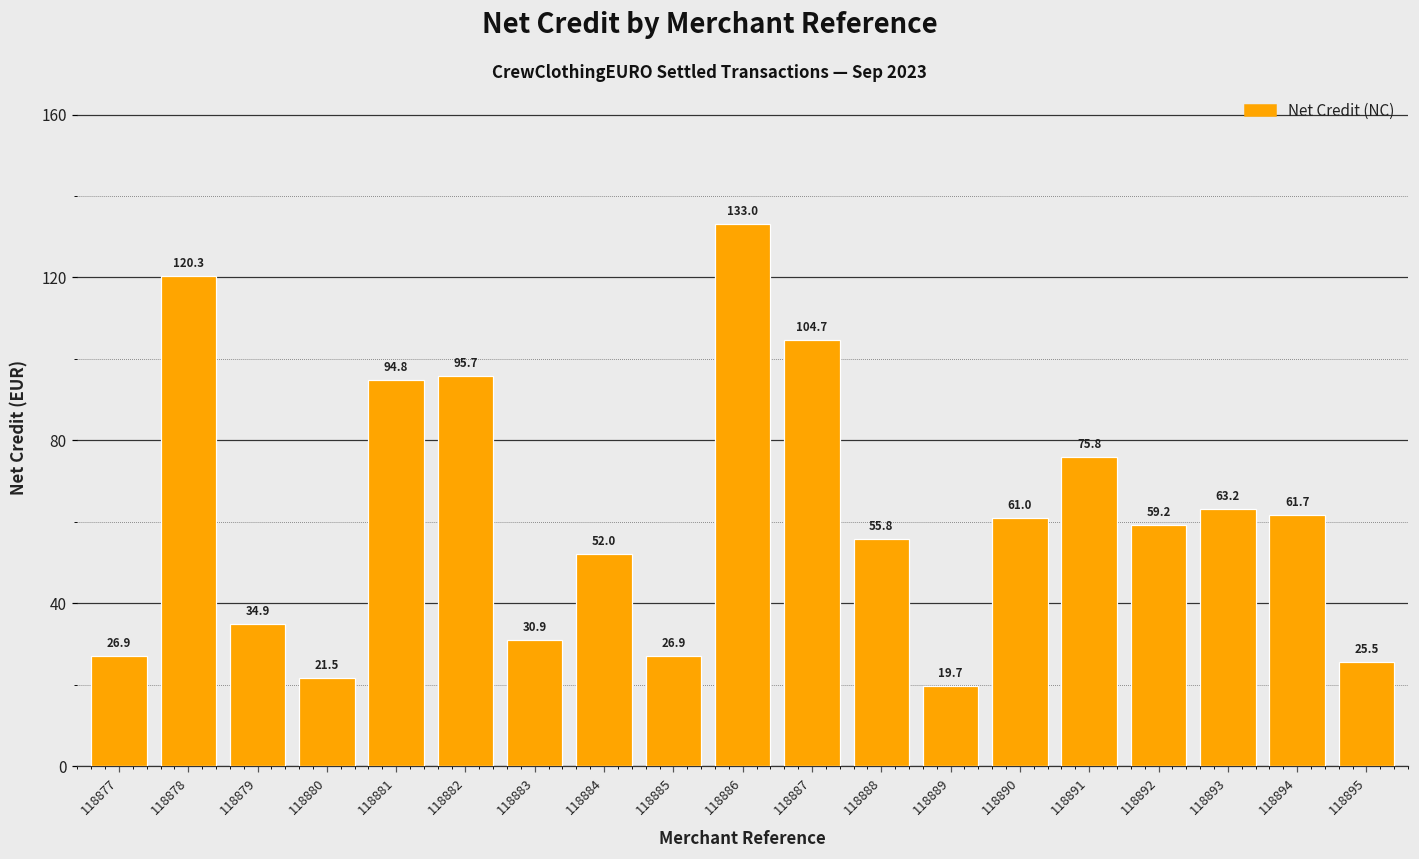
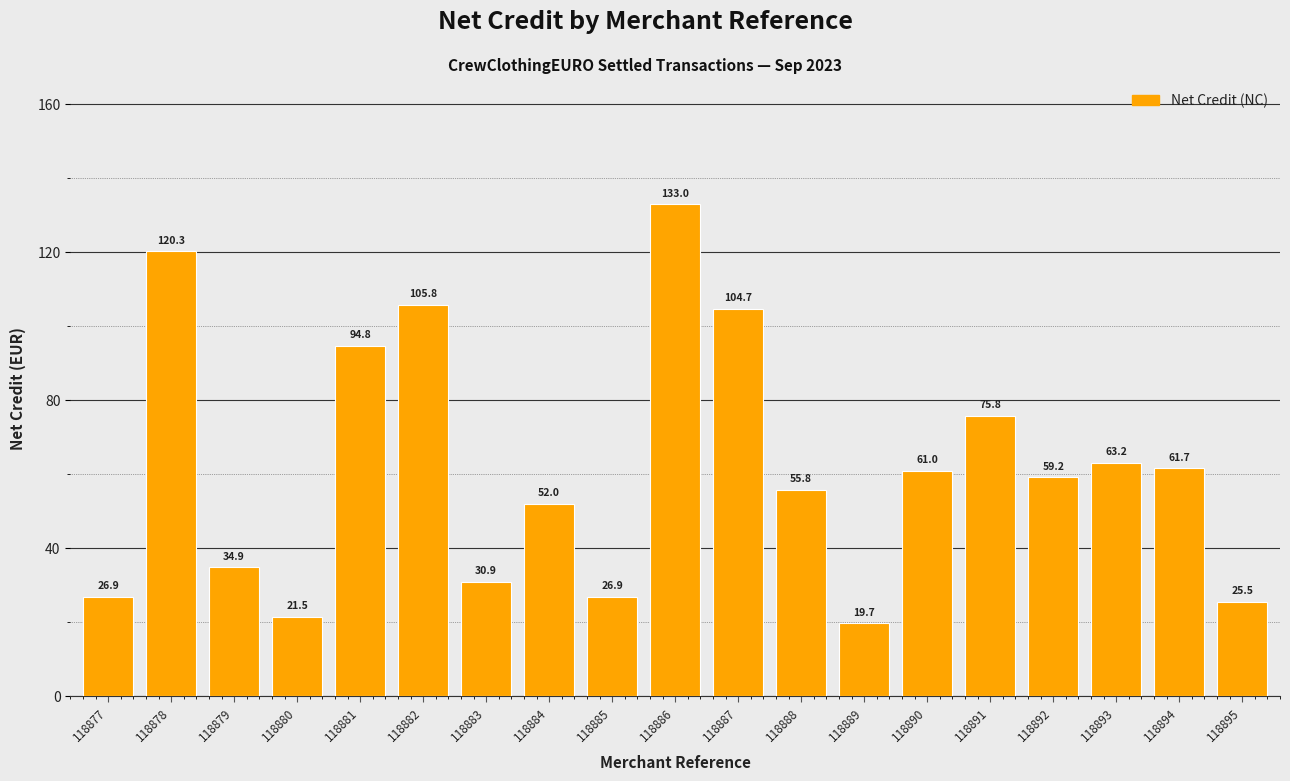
  {
    "118877": 26.9,
    "118878": 120.3,
    "118879": 34.9,
    "118880": 21.5,
    "118881": 94.8,
-   "118882": 95.7,
+   "118882": 105.8,
    "118883": 30.9,
    "118884": 52.0,
    "118885": 26.9,
    "118886": 133.0,
    "118887": 104.7,
    "118888": 55.8,
    "118889": 19.7,
    "118890": 61.0,
    "118891": 75.8,
    "118892": 59.2,
    "118893": 63.2,
    "118894": 61.7,
    "118895": 25.5
  }
